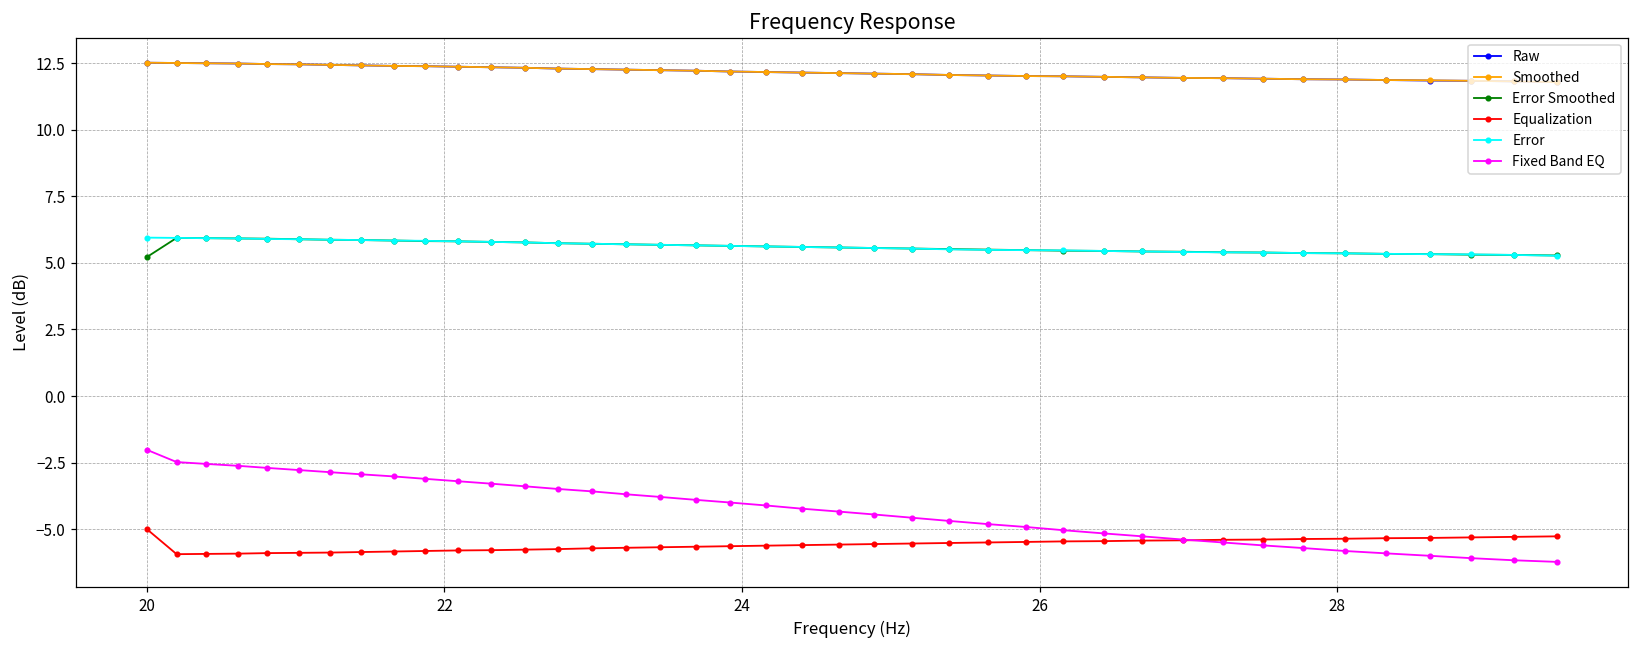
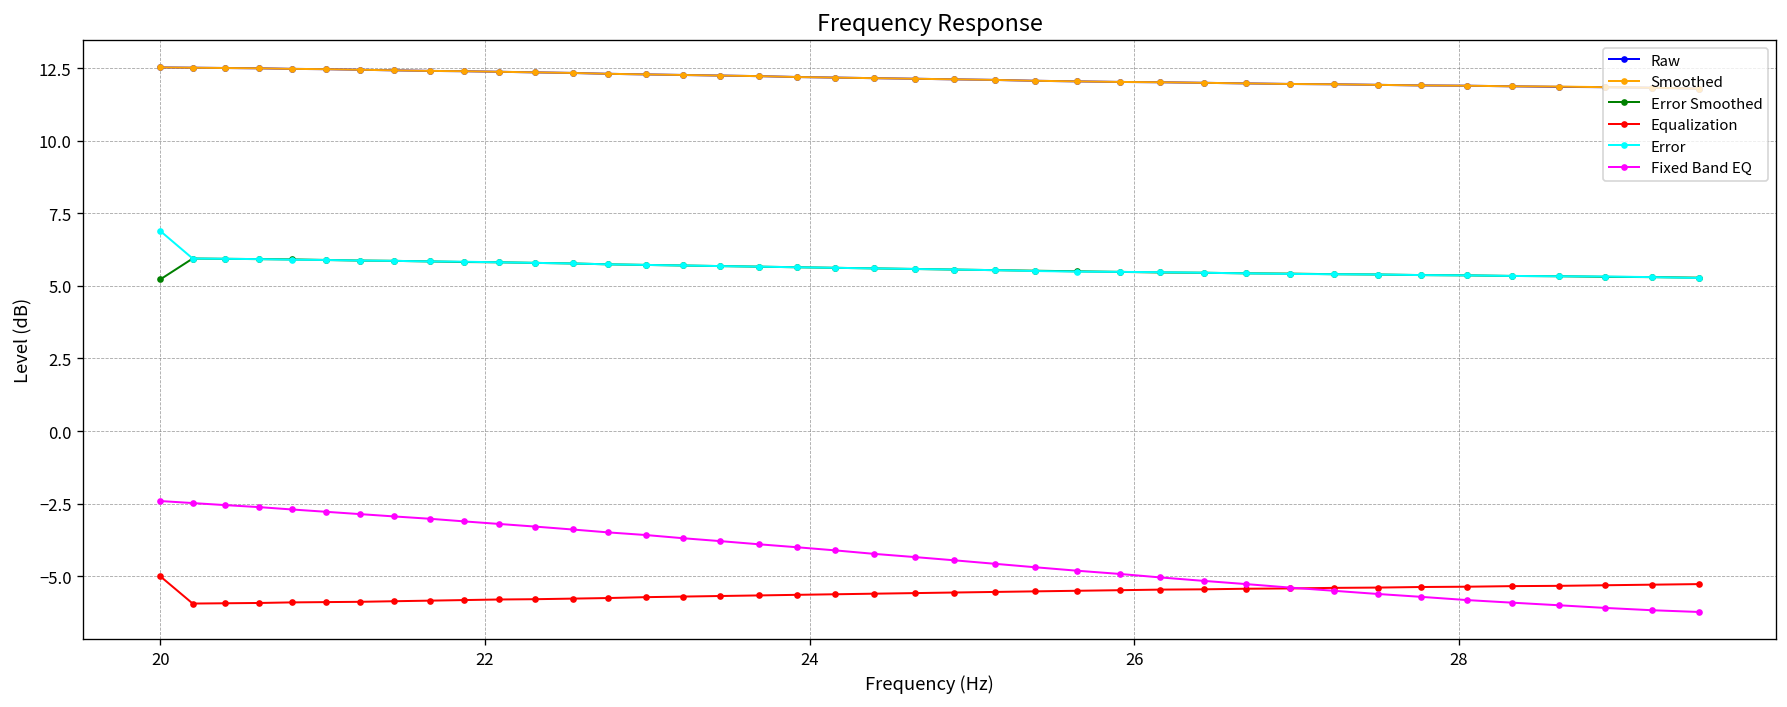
  {
    "Smoothed": {
      "20": 12.5
    },
    "Error Smoothed": {
      "20": 5.2
    },
    "Equalization": {
      "20": -5.0
    },
    "Error": {
-     "20": 6.0
+     "20": 6.9
    },
    "Fixed Band EQ": {
-     "20": -2.0
+     "20": -2.4
    }
  }
